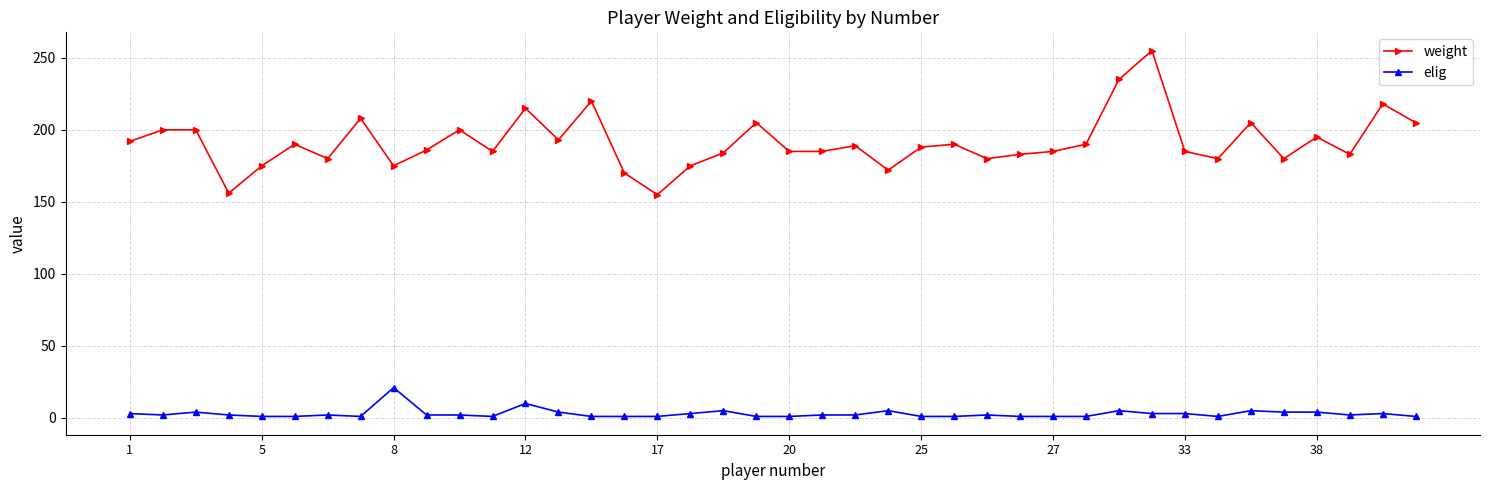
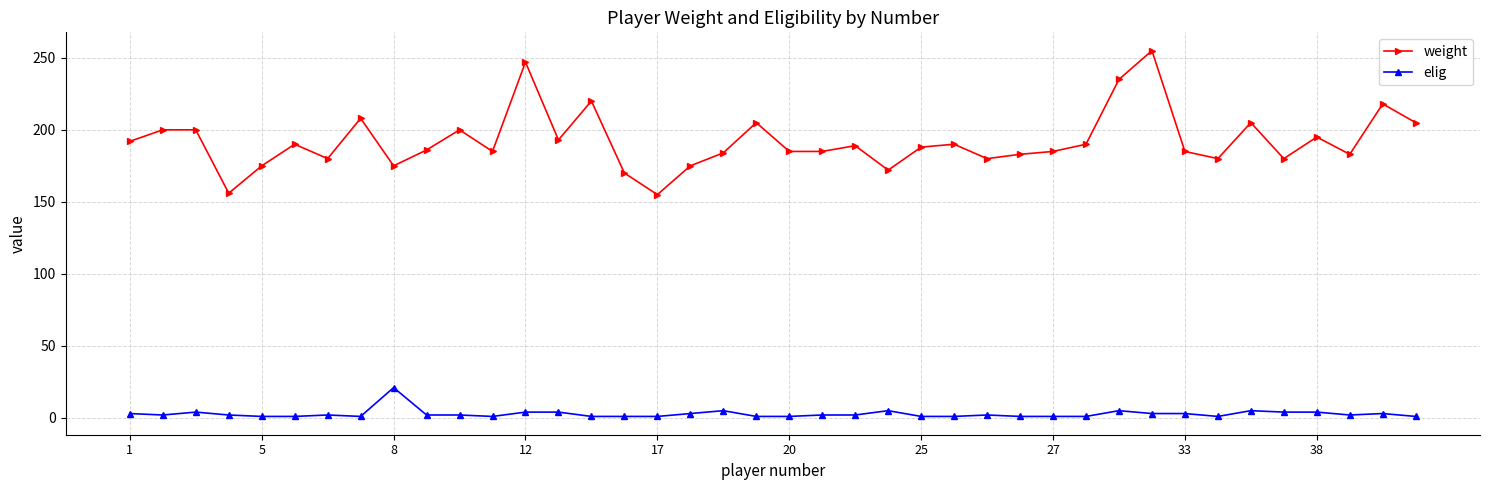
  {
    "weight": {
      "8": 175,
-     "12": 215,
+     "12": 247,
      "20": 185
    },
    "elig": {
      "8": 21,
-     "12": 10,
+     "12": 4,
      "20": 1
    }
  }
